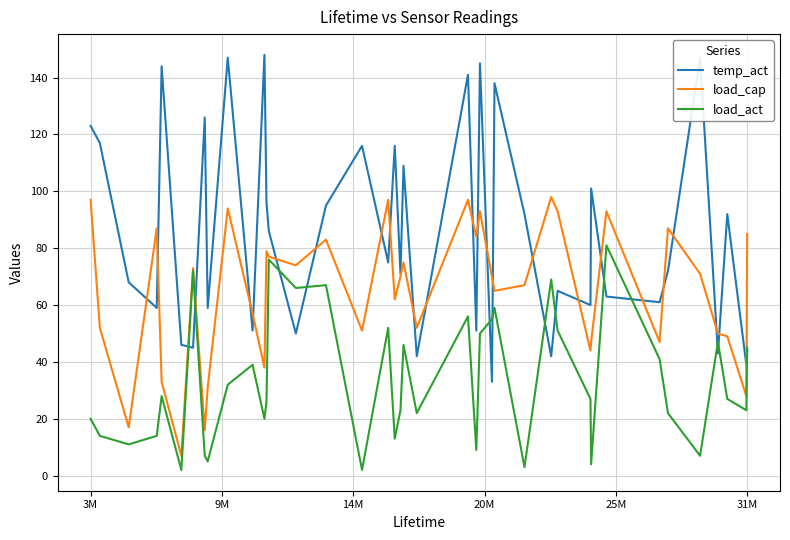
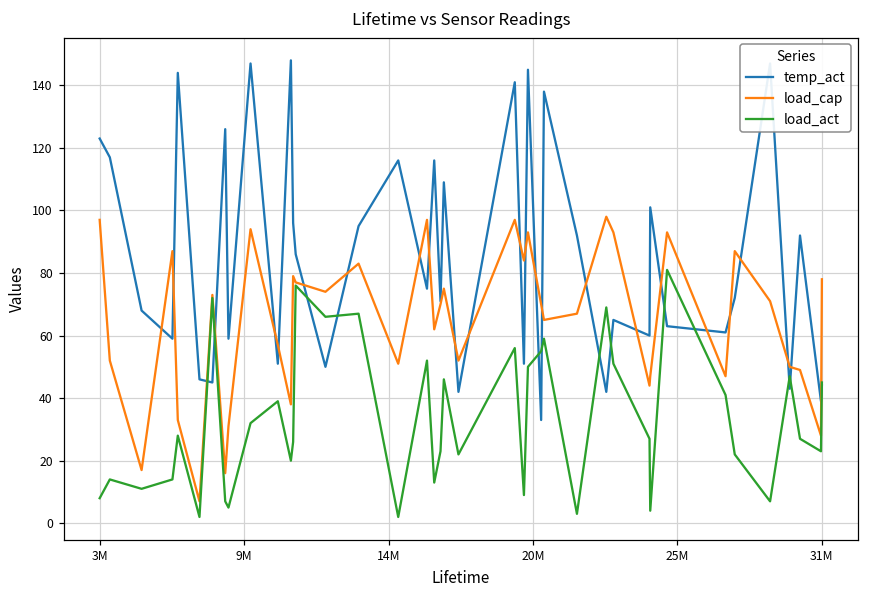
  {
    "temp_act": {
      "3M": 123,
      "31M": 44
    },
    "load_cap": {
      "3M": 97,
-     "31M": 85
+     "31M": 78
    },
    "load_act": {
-     "3M": 20,
+     "3M": 8,
      "31M": 45
    }
  }
